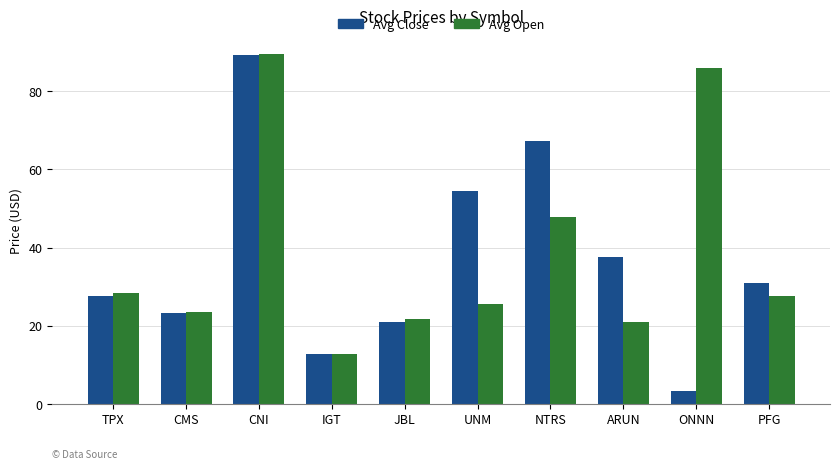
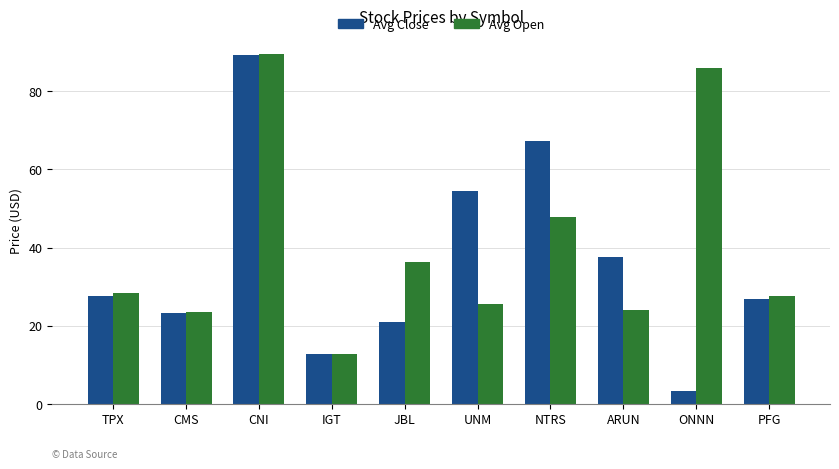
  {
    "Avg Close": {
      "TPX": 28,
      "CMS": 23,
      "CNI": 89,
      "IGT": 13,
      "JBL": 21,
      "UNM": 55,
      "NTRS": 67,
      "ARUN": 38,
      "ONNN": 3,
-     "PFG": 31
+     "PFG": 27
    },
    "Avg Open": {
      "TPX": 28,
      "CMS": 23,
      "CNI": 90,
      "IGT": 13,
-     "JBL": 22,
+     "JBL": 36,
      "UNM": 26,
      "NTRS": 48,
-     "ARUN": 21,
+     "ARUN": 24,
      "ONNN": 86,
      "PFG": 28
    }
  }
